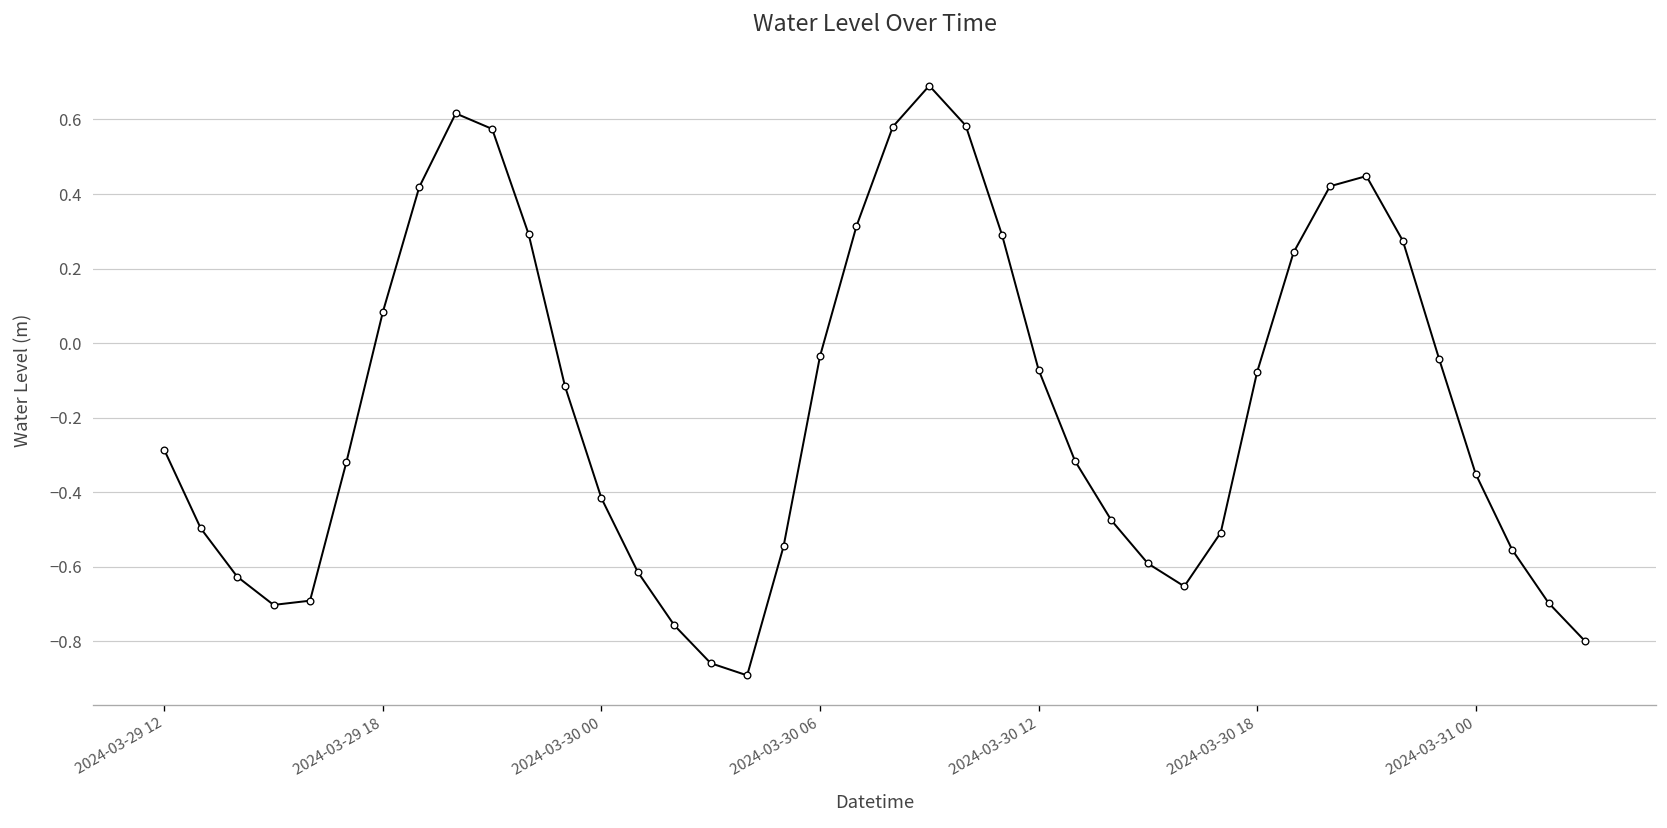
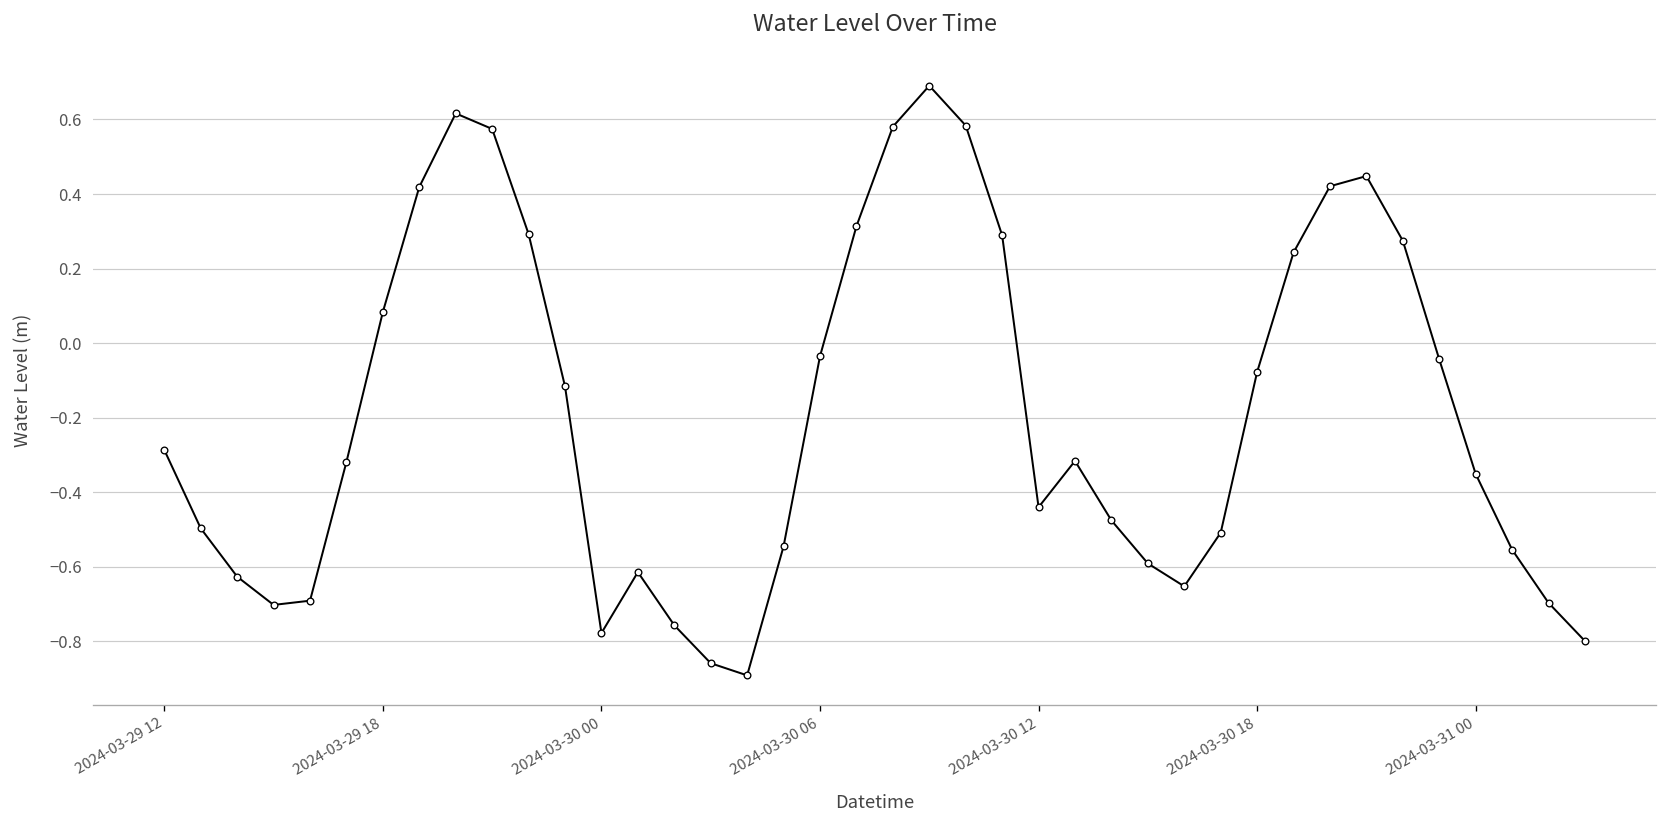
  {
    "2024-03-29 12": -0.29,
    "2024-03-29 18": 0.08,
-   "2024-03-30 00": -0.42,
+   "2024-03-30 00": -0.78,
    "2024-03-30 06": -0.04,
-   "2024-03-30 12": -0.07,
+   "2024-03-30 12": -0.44,
    "2024-03-30 18": -0.08,
    "2024-03-31 00": -0.35
  }
